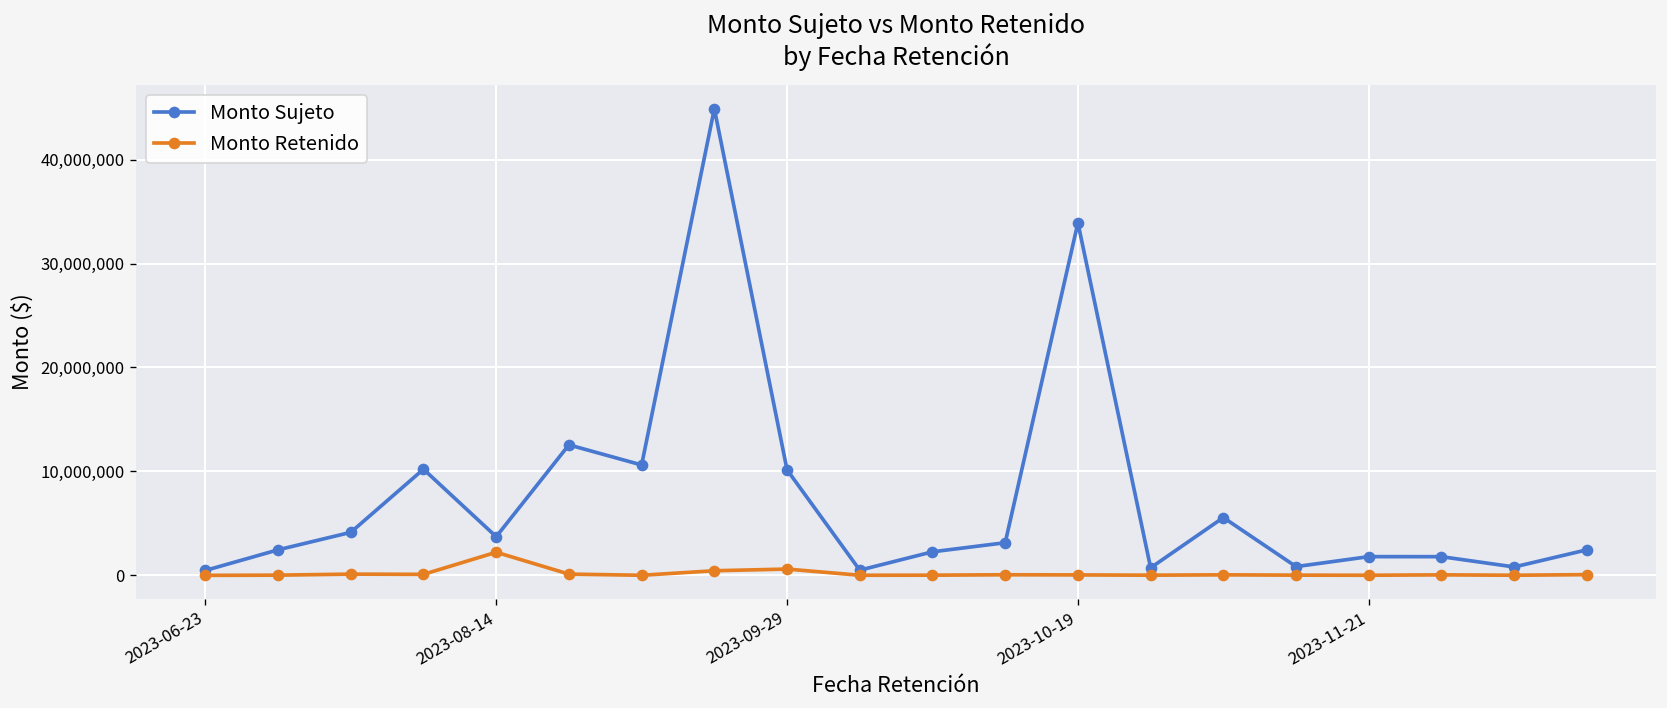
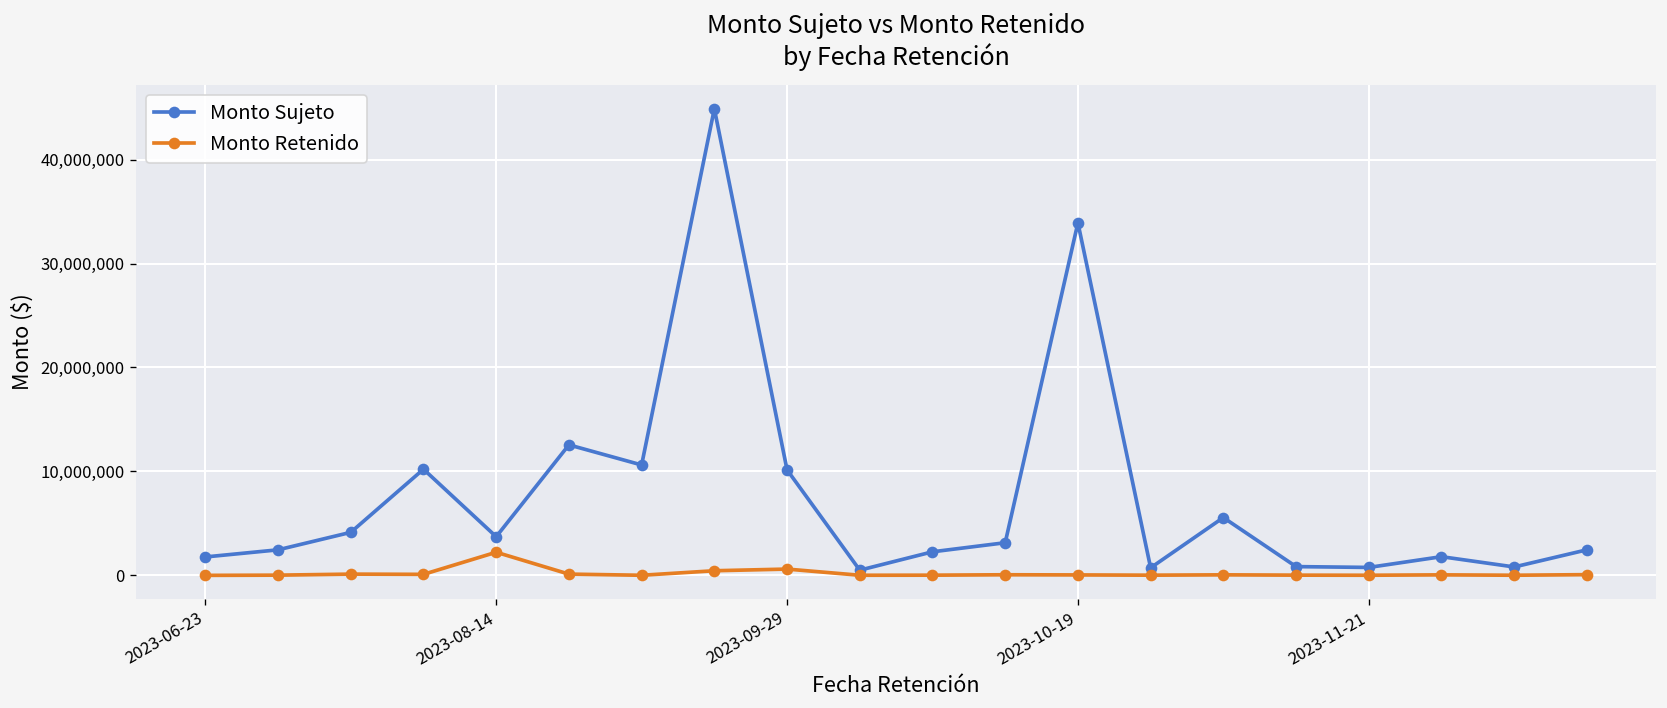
  {
    "Monto Sujeto": {
-     "2023-06-23": "0",
+     "2023-06-23": "2,000,000",
      "2023-08-14": "4,000,000",
      "2023-10-19": "34,000,000",
-     "2023-11-21": "2,000,000"
+     "2023-11-21": "1,000,000"
    },
    "Monto Retenido": {
      "2023-06-23": "0",
      "2023-08-14": "2,000,000",
      "2023-10-19": "0",
      "2023-11-21": "0"
    }
  }
